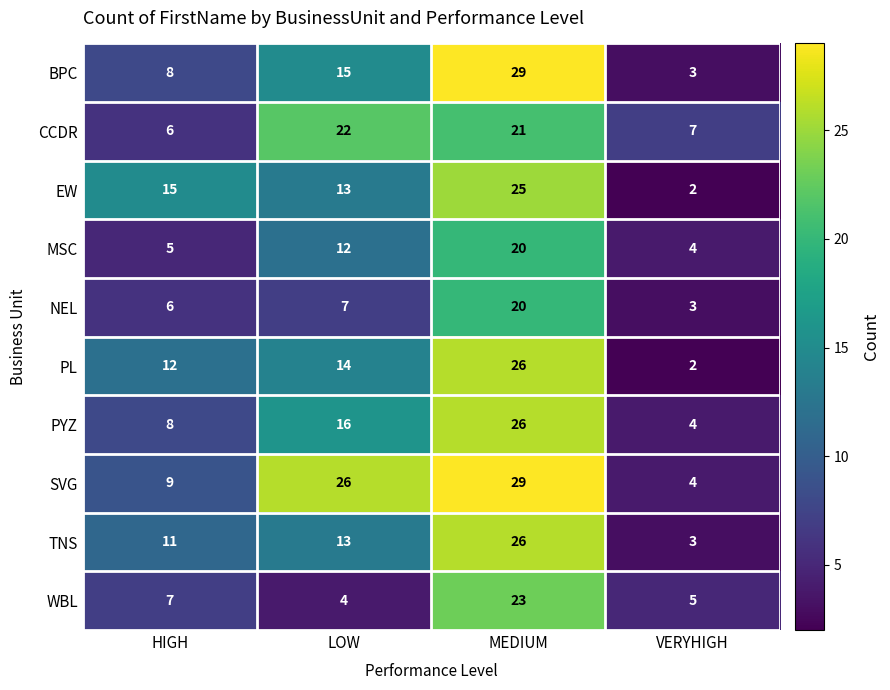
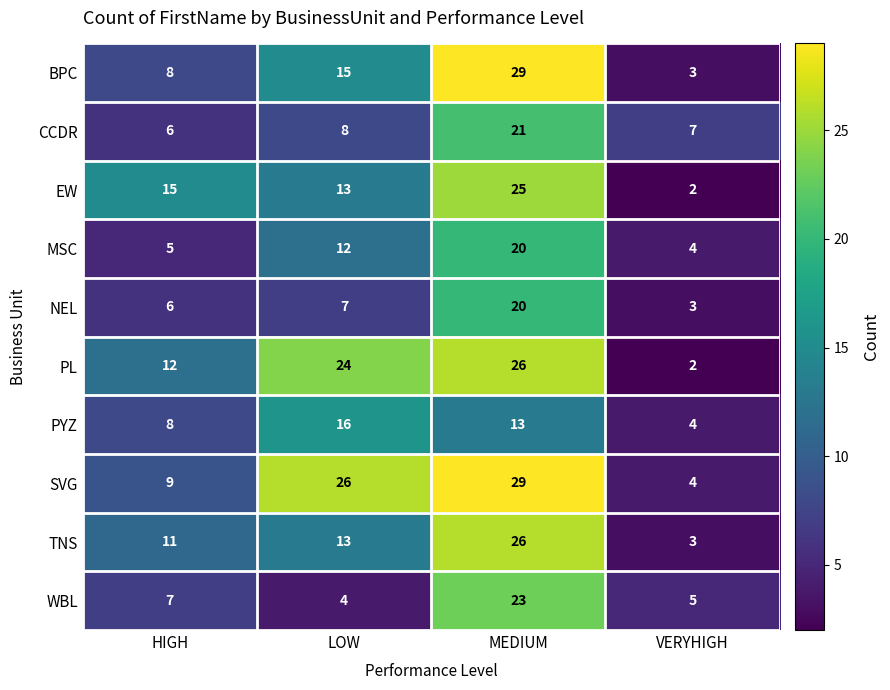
  {
    "BPC": {
      "HIGH": 8,
      "LOW": 15,
      "MEDIUM": 29,
      "VERYHIGH": 3
    },
    "CCDR": {
      "HIGH": 6,
-     "LOW": 22,
+     "LOW": 8,
      "MEDIUM": 21,
      "VERYHIGH": 7
    },
    "EW": {
      "HIGH": 15,
      "LOW": 13,
      "MEDIUM": 25,
      "VERYHIGH": 2
    },
    "MSC": {
      "HIGH": 5,
      "LOW": 12,
      "MEDIUM": 20,
      "VERYHIGH": 4
    },
    "NEL": {
      "HIGH": 6,
      "LOW": 7,
      "MEDIUM": 20,
      "VERYHIGH": 3
    },
    "PL": {
      "HIGH": 12,
-     "LOW": 14,
+     "LOW": 24,
      "MEDIUM": 26,
      "VERYHIGH": 2
    },
    "PYZ": {
      "HIGH": 8,
      "LOW": 16,
-     "MEDIUM": 26,
+     "MEDIUM": 13,
      "VERYHIGH": 4
    },
    "SVG": {
      "HIGH": 9,
      "LOW": 26,
      "MEDIUM": 29,
      "VERYHIGH": 4
    },
    "TNS": {
      "HIGH": 11,
      "LOW": 13,
      "MEDIUM": 26,
      "VERYHIGH": 3
    },
    "WBL": {
      "HIGH": 7,
      "LOW": 4,
      "MEDIUM": 23,
      "VERYHIGH": 5
    }
  }
